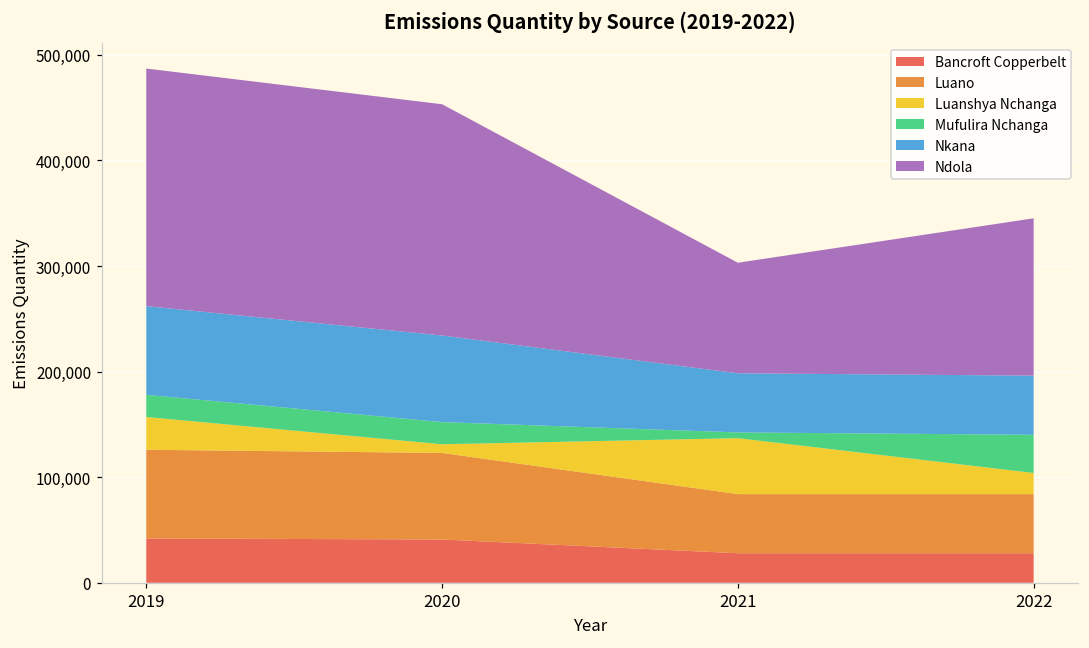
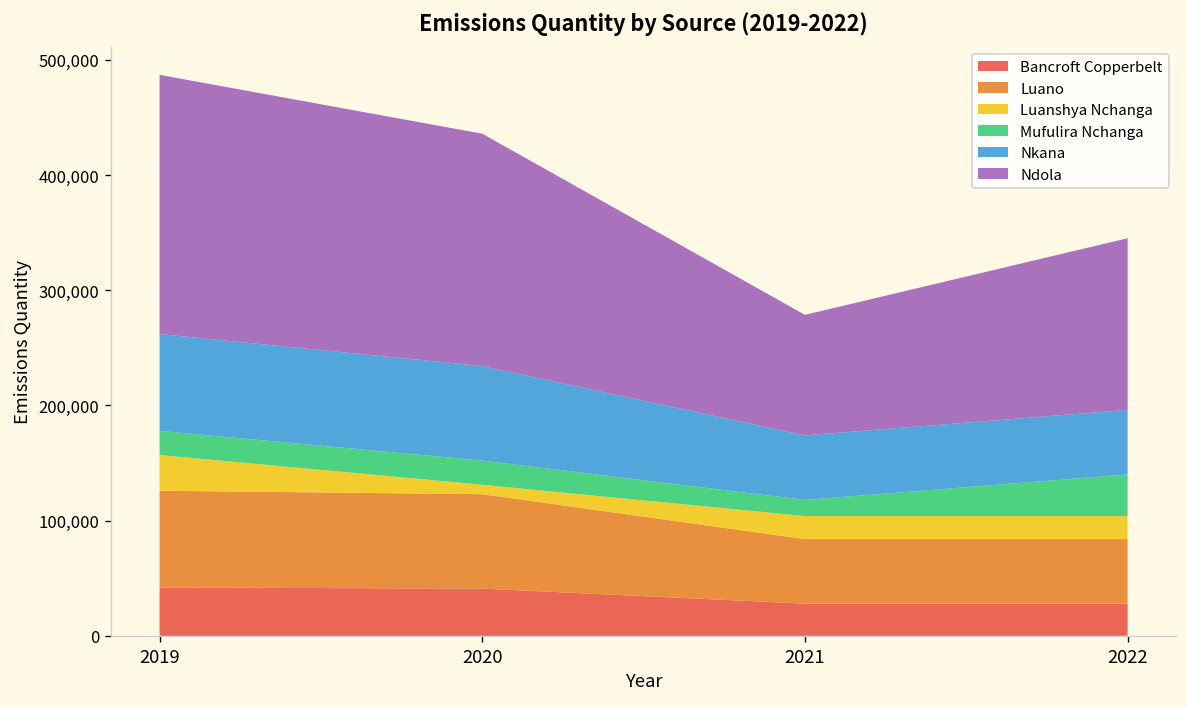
  {
    "Luanshya Nchanga": {
      "2019": "30,000",
      "2020": "10,000",
-     "2021": "50,000",
+     "2021": "20,000",
      "2022": "20,000"
    },
    "Mufulira Nchanga": {
      "2019": "20,000",
      "2020": "20,000",
-     "2021": "5,000",
+     "2021": "14,000",
      "2022": "40,000"
    },
    "Nkana": {
      "2019": "80,000",
      "2020": "80,000",
      "2021": "60,000",
      "2022": "60,000"
    },
    "Ndola": {
      "2019": "230,000",
-     "2020": "220,000",
+     "2020": "200,000",
      "2021": "100,000",
      "2022": "150,000"
    }
  }
